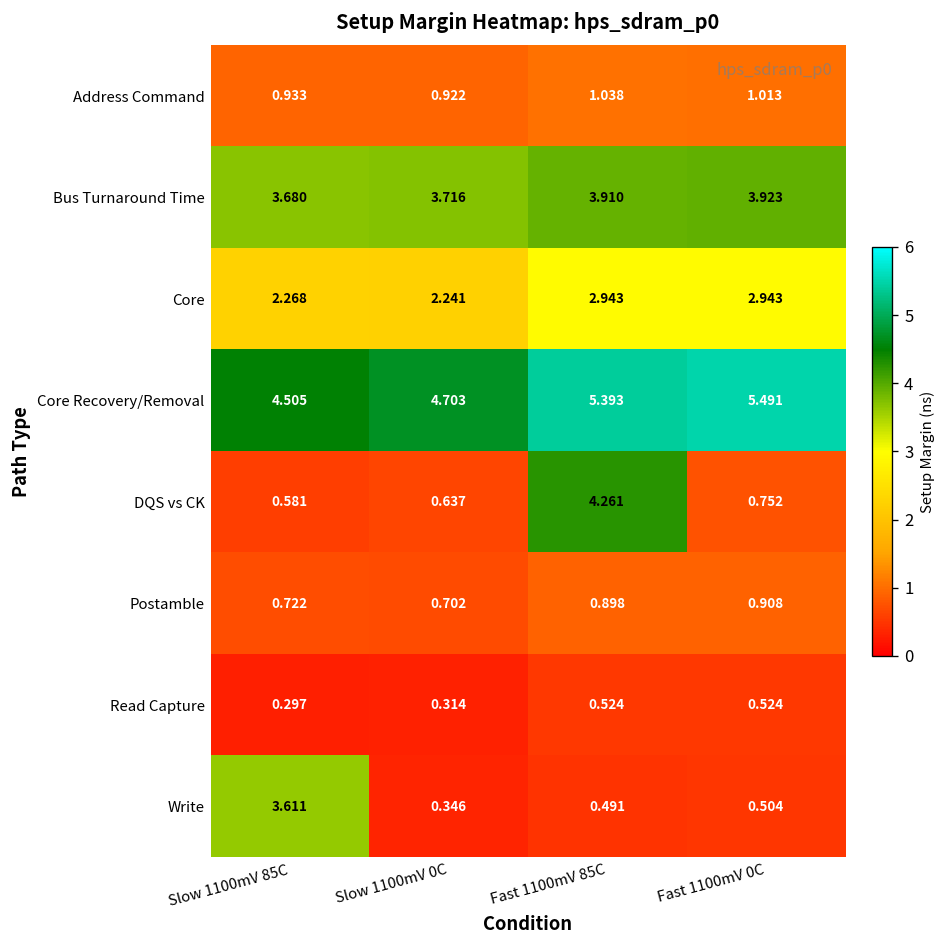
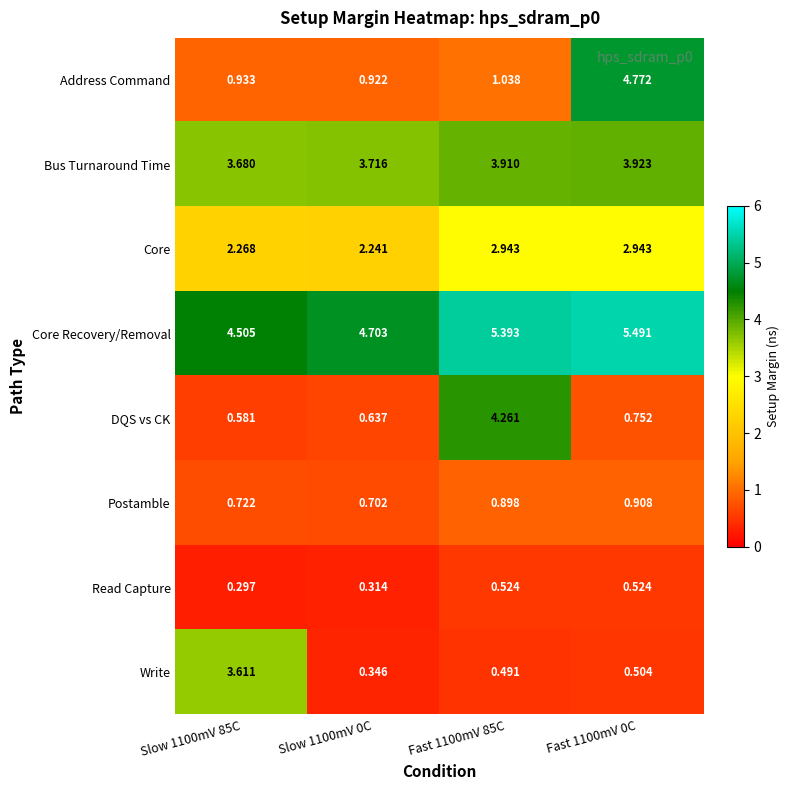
  {
    "Address Command": {
      "Slow 1100mV 85C": 0.933,
      "Slow 1100mV 0C": 0.922,
      "Fast 1100mV 85C": 1.038,
-     "Fast 1100mV 0C": 1.013
+     "Fast 1100mV 0C": 4.772
    },
    "Bus Turnaround Time": {
      "Slow 1100mV 85C": 3.680,
      "Slow 1100mV 0C": 3.716,
      "Fast 1100mV 85C": 3.910,
      "Fast 1100mV 0C": 3.923
    },
    "Core": {
      "Slow 1100mV 85C": 2.268,
      "Slow 1100mV 0C": 2.241,
      "Fast 1100mV 85C": 2.943,
      "Fast 1100mV 0C": 2.943
    },
    "Core Recovery/Removal": {
      "Slow 1100mV 85C": 4.505,
      "Slow 1100mV 0C": 4.703,
      "Fast 1100mV 85C": 5.393,
      "Fast 1100mV 0C": 5.491
    },
    "DQS vs CK": {
      "Slow 1100mV 85C": 0.581,
      "Slow 1100mV 0C": 0.637,
      "Fast 1100mV 85C": 4.261,
      "Fast 1100mV 0C": 0.752
    },
    "Postamble": {
      "Slow 1100mV 85C": 0.722,
      "Slow 1100mV 0C": 0.702,
      "Fast 1100mV 85C": 0.898,
      "Fast 1100mV 0C": 0.908
    },
    "Read Capture": {
      "Slow 1100mV 85C": 0.297,
      "Slow 1100mV 0C": 0.314,
      "Fast 1100mV 85C": 0.524,
      "Fast 1100mV 0C": 0.524
    },
    "Write": {
      "Slow 1100mV 85C": 3.611,
      "Slow 1100mV 0C": 0.346,
      "Fast 1100mV 85C": 0.491,
      "Fast 1100mV 0C": 0.504
    }
  }
